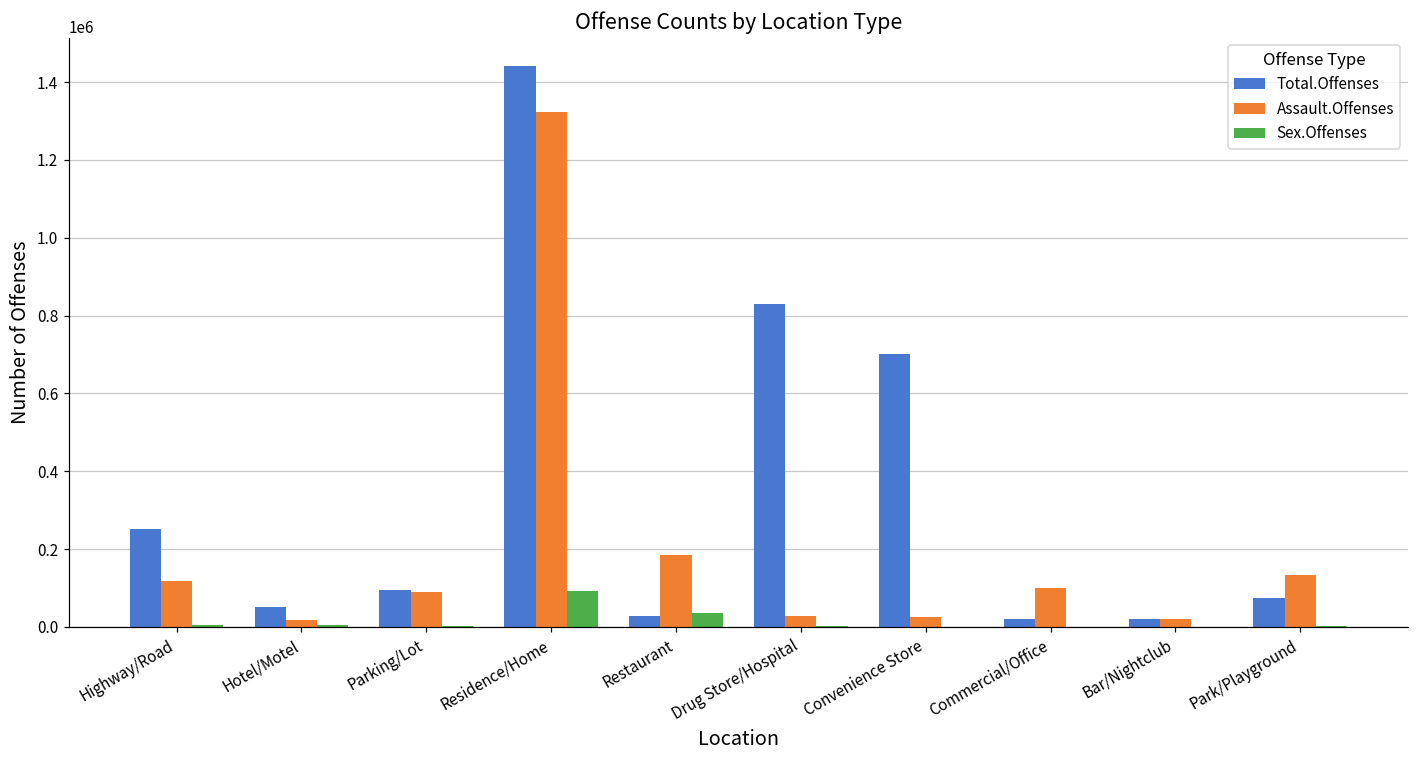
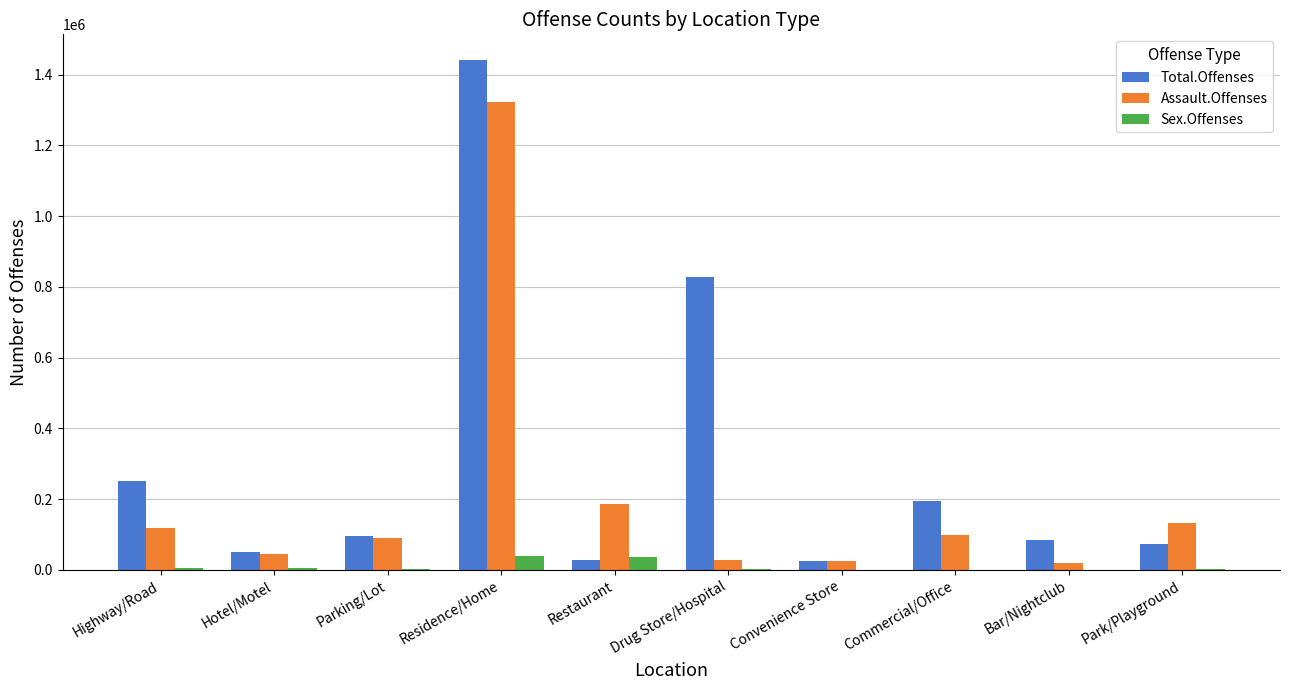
  {
    "Total.Offenses": {
      "Highway/Road": 250000,
      "Hotel/Motel": 50000,
      "Parking/Lot": 100000,
      "Residence/Home": 1440000,
      "Restaurant": 30000,
      "Drug Store/Hospital": 830000,
-     "Convenience Store": 700000,
-     "Commercial/Office": 20000,
-     "Bar/Nightclub": 20000,
+     "Convenience Store": 30000,
+     "Commercial/Office": 190000,
+     "Bar/Nightclub": 90000,
      "Park/Playground": 70000
    },
    "Assault.Offenses": {
      "Highway/Road": 120000,
-     "Hotel/Motel": 20000,
+     "Hotel/Motel": 50000,
      "Parking/Lot": 90000,
      "Residence/Home": 1320000,
      "Restaurant": 190000,
      "Drug Store/Hospital": 30000,
      "Convenience Store": 30000,
      "Commercial/Office": 100000,
      "Bar/Nightclub": 20000,
      "Park/Playground": 130000
    },
    "Sex.Offenses": {
-     "Residence/Home": 90000,
+     "Residence/Home": 40000,
      "Restaurant": 40000
    }
  }
